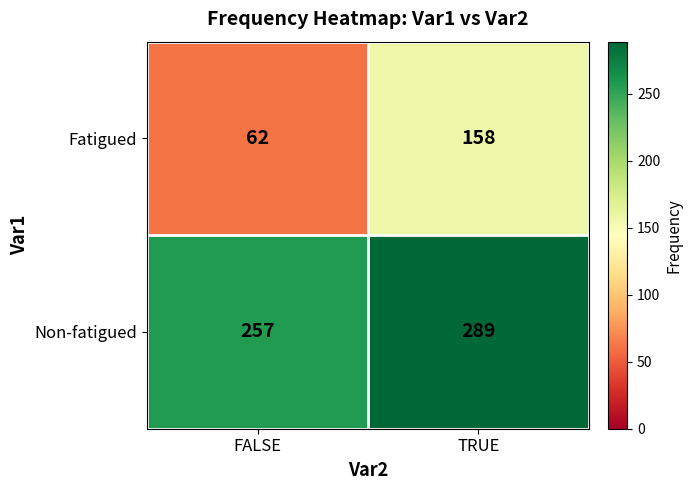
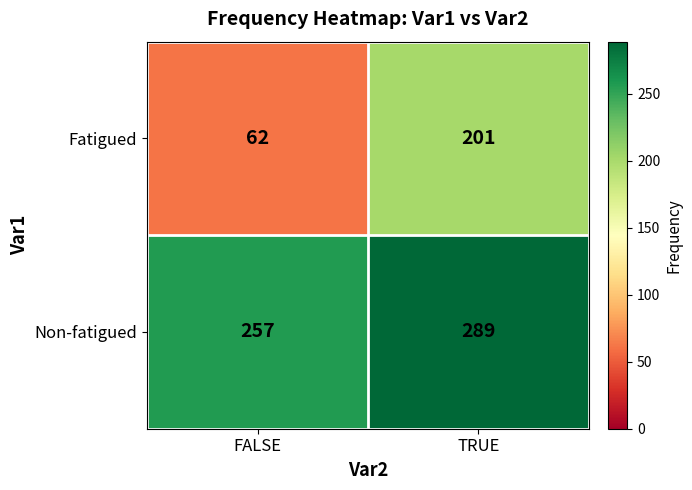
  {
    "Fatigued": {
      "FALSE": 62,
-     "TRUE": 158
+     "TRUE": 201
    },
    "Non-fatigued": {
      "FALSE": 257,
      "TRUE": 289
    }
  }
